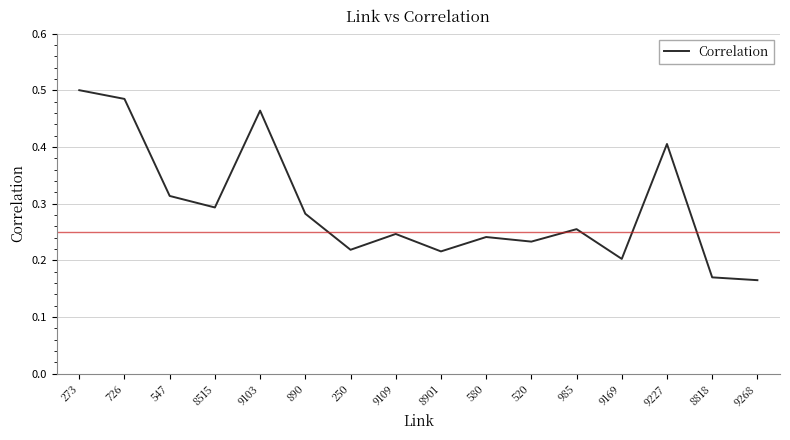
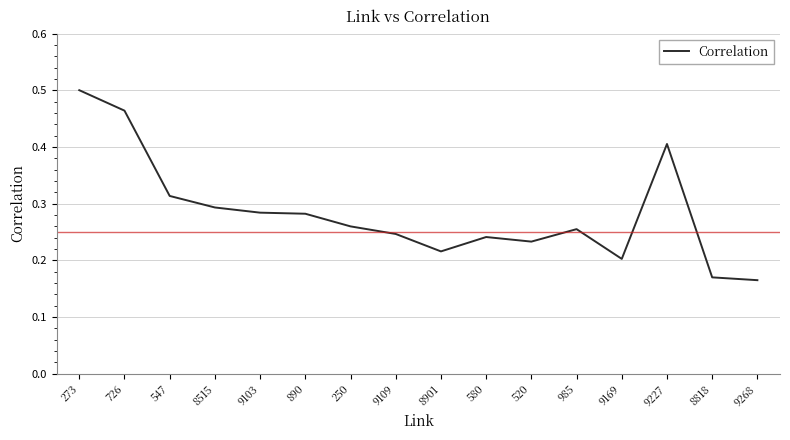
  {
    "273": 0.50,
-   "726": 0.48,
+   "726": 0.46,
    "547": 0.31,
    "8515": 0.29,
-   "9103": 0.46,
+   "9103": 0.28,
    "890": 0.28,
-   "250": 0.22,
+   "250": 0.26,
    "9109": 0.25,
    "8901": 0.22,
    "580": 0.24,
    "520": 0.23,
    "985": 0.25,
    "9169": 0.20,
    "9227": 0.41,
    "8818": 0.17,
    "9268": 0.16
  }
